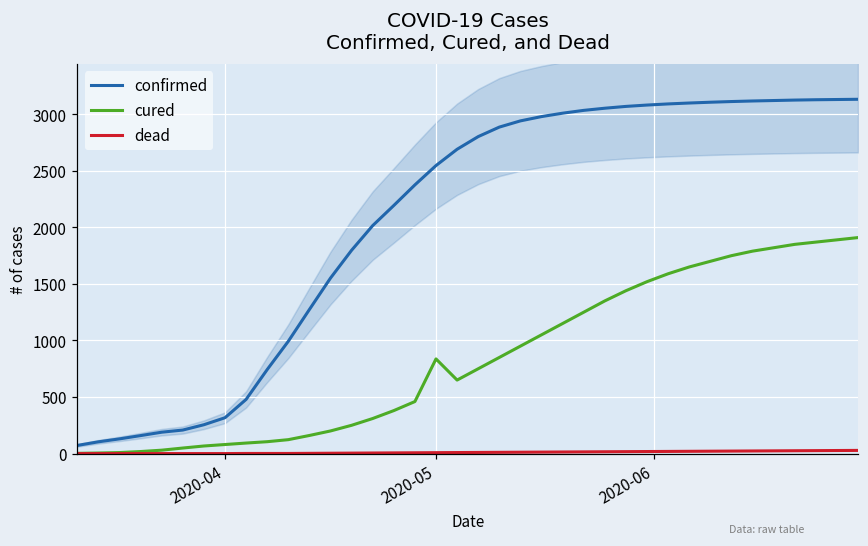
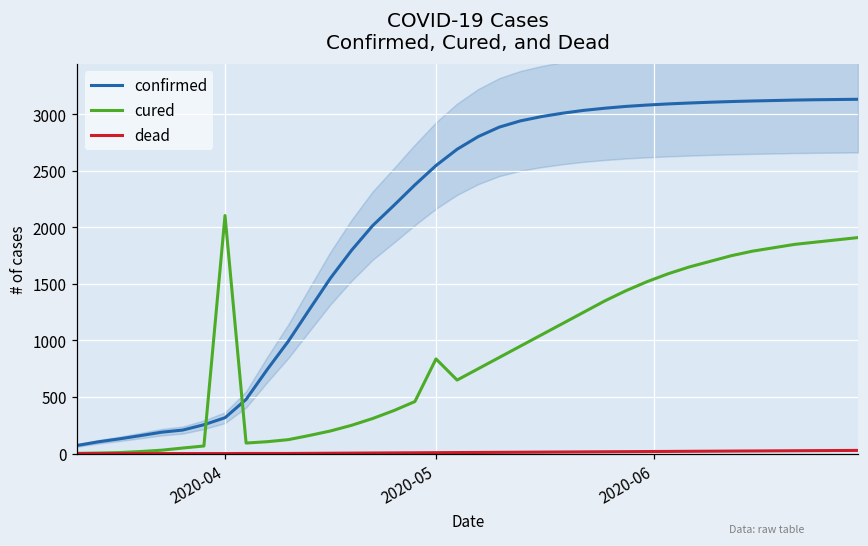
  {
    "cured": {
-     "2020-04": 80,
+     "2020-04": 2110,
      "2020-05": 840
    },
    "dead": {
      "2020-04": 0,
      "2020-05": 10
    }
  }
